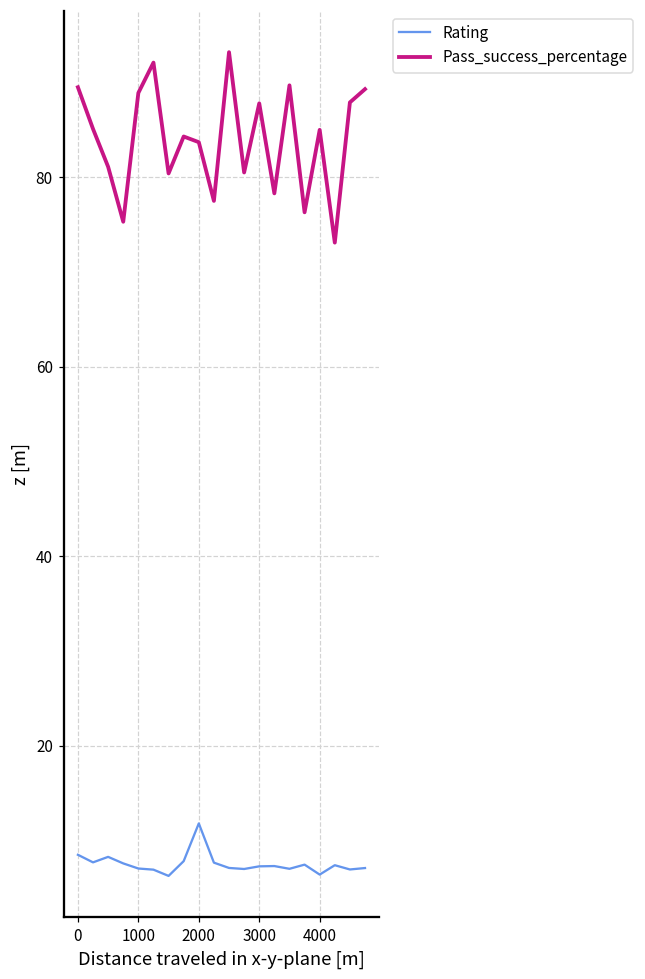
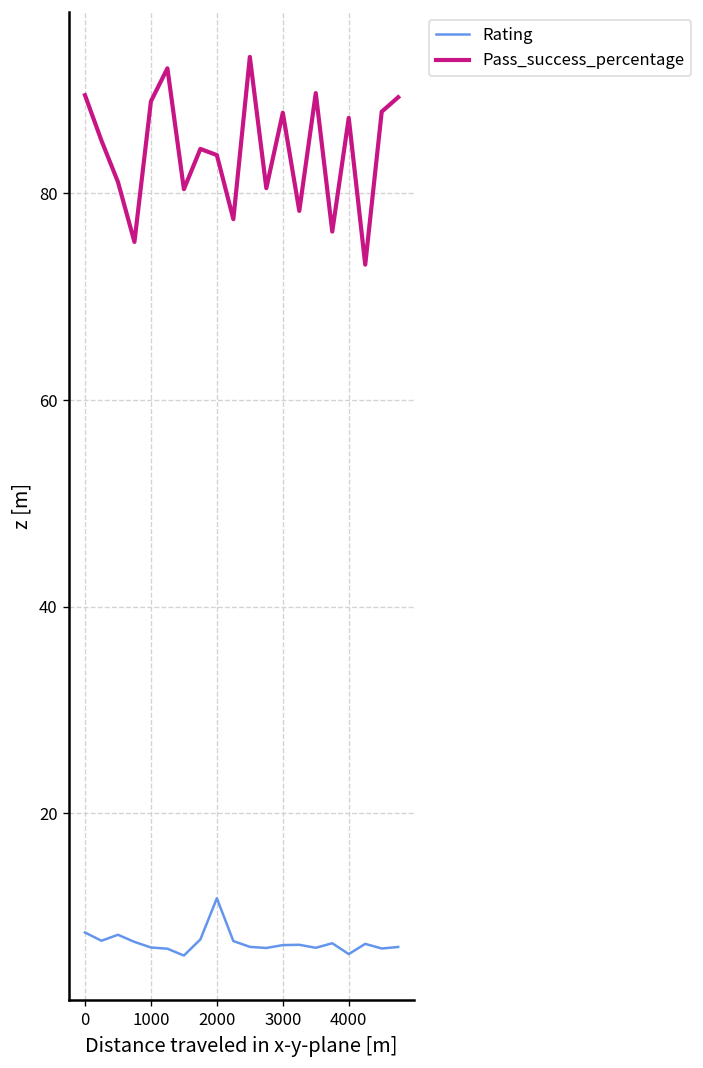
  {
    "Rating": {
      "0": 8,
      "1000": 7,
      "2000": 12,
      "3000": 7,
      "4000": 6
    },
    "Pass_success_percentage": {
      "0": 90,
      "1000": 89,
      "2000": 84,
      "3000": 88,
-     "4000": 85
+     "4000": 87
    }
  }
